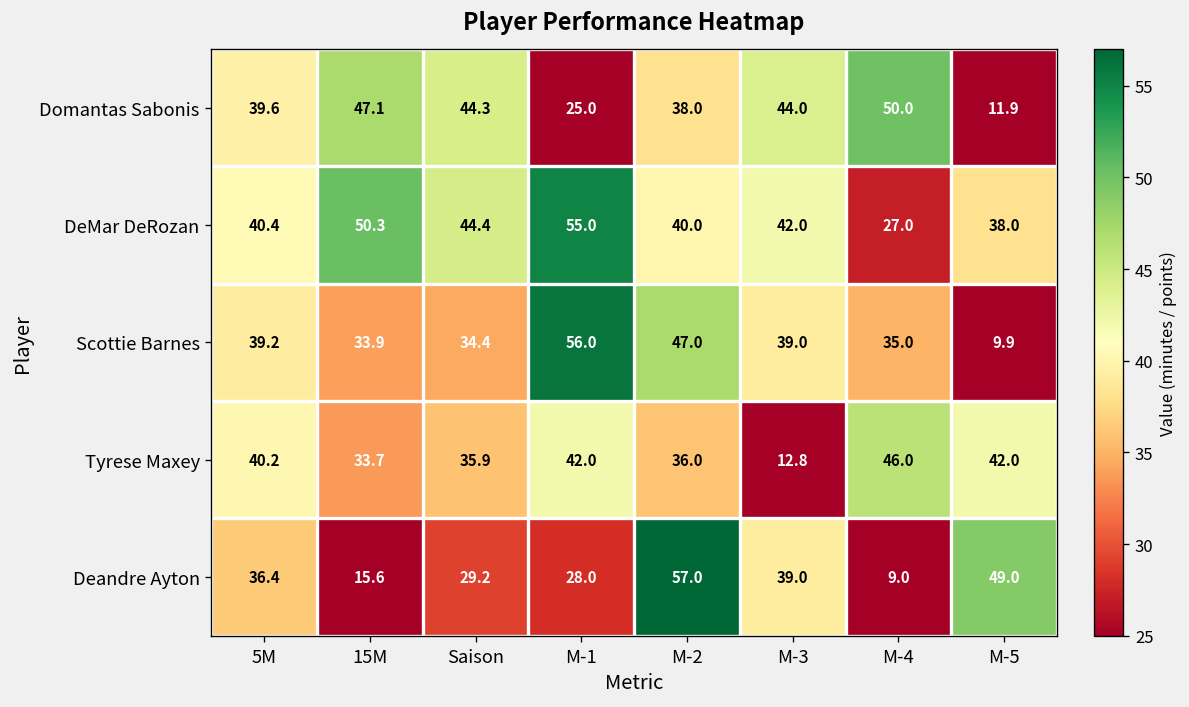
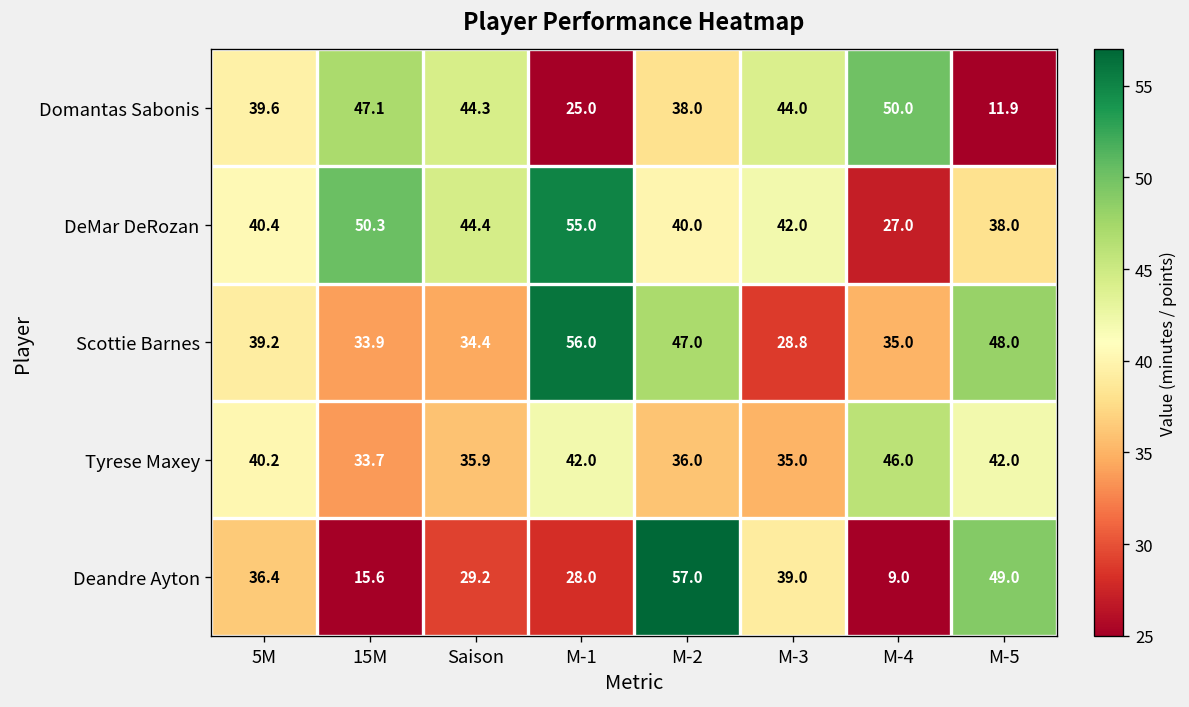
  {
    "Domantas Sabonis": {
      "5M": 39.6,
      "15M": 47.1,
      "Saison": 44.3,
      "M-1": 25.0,
      "M-2": 38.0,
      "M-3": 44.0,
      "M-4": 50.0,
      "M-5": 11.9
    },
    "DeMar DeRozan": {
      "5M": 40.4,
      "15M": 50.3,
      "Saison": 44.4,
      "M-1": 55.0,
      "M-2": 40.0,
      "M-3": 42.0,
      "M-4": 27.0,
      "M-5": 38.0
    },
    "Scottie Barnes": {
      "5M": 39.2,
      "15M": 33.9,
      "Saison": 34.4,
      "M-1": 56.0,
      "M-2": 47.0,
-     "M-3": 39.0,
+     "M-3": 28.8,
      "M-4": 35.0,
-     "M-5": 9.9
+     "M-5": 48.0
    },
    "Tyrese Maxey": {
      "5M": 40.2,
      "15M": 33.7,
      "Saison": 35.9,
      "M-1": 42.0,
      "M-2": 36.0,
-     "M-3": 12.8,
+     "M-3": 35.0,
      "M-4": 46.0,
      "M-5": 42.0
    },
    "Deandre Ayton": {
      "5M": 36.4,
      "15M": 15.6,
      "Saison": 29.2,
      "M-1": 28.0,
      "M-2": 57.0,
      "M-3": 39.0,
      "M-4": 9.0,
      "M-5": 49.0
    }
  }
